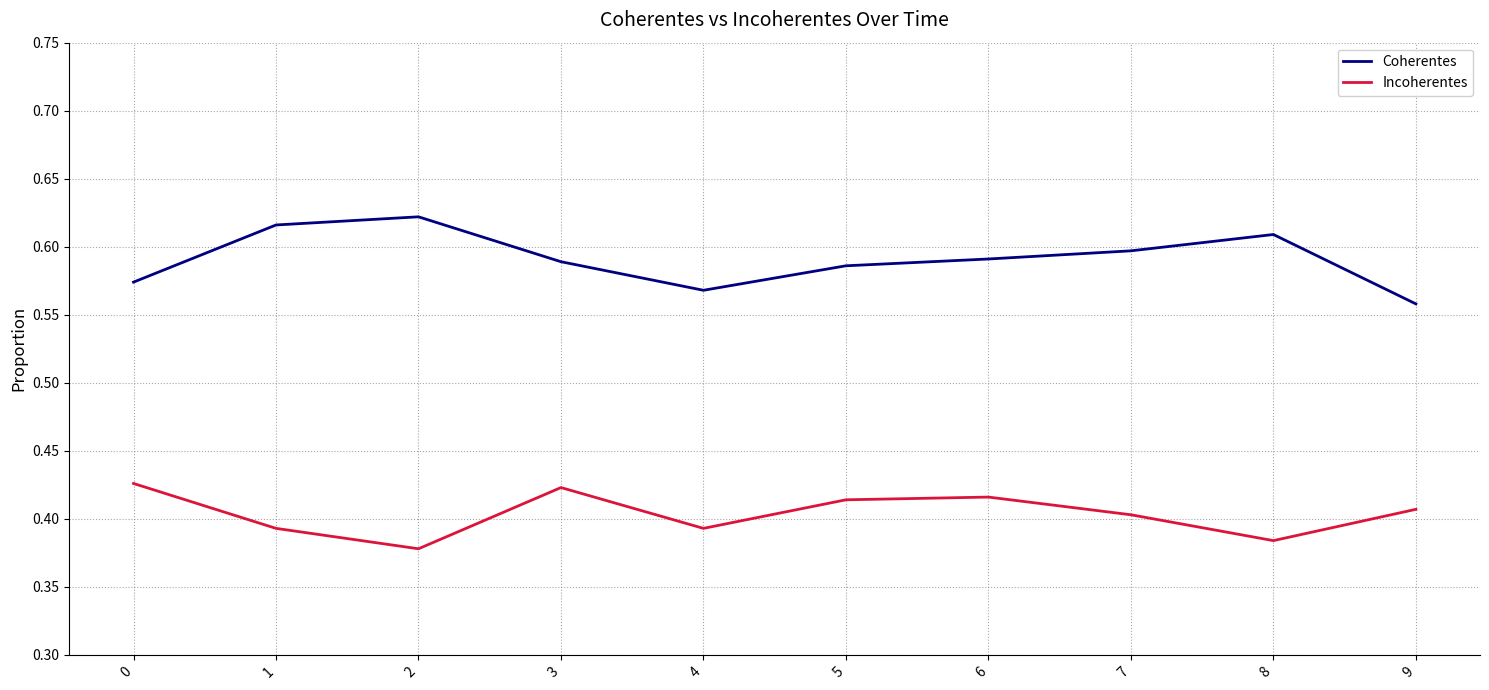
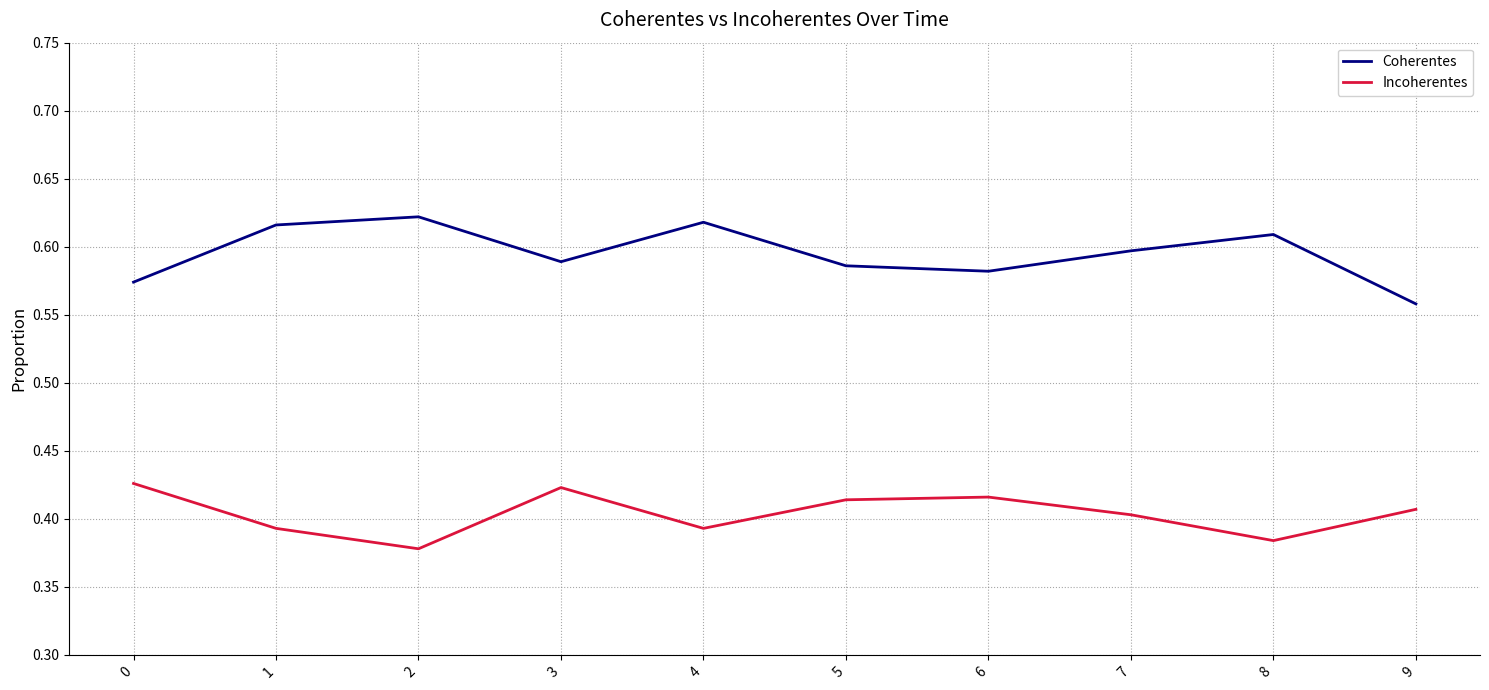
  {
    "Coherentes": {
      "0": 0.574,
      "1": 0.616,
      "2": 0.622,
      "3": 0.589,
-     "4": 0.568,
+     "4": 0.618,
      "5": 0.586,
-     "6": 0.591,
+     "6": 0.582,
      "7": 0.597,
      "8": 0.609,
      "9": 0.558
    },
    "Incoherentes": {
      "0": 0.426,
      "1": 0.393,
      "2": 0.378,
      "3": 0.423,
      "4": 0.393,
      "5": 0.414,
      "6": 0.416,
      "7": 0.403,
      "8": 0.384,
      "9": 0.407
    }
  }
